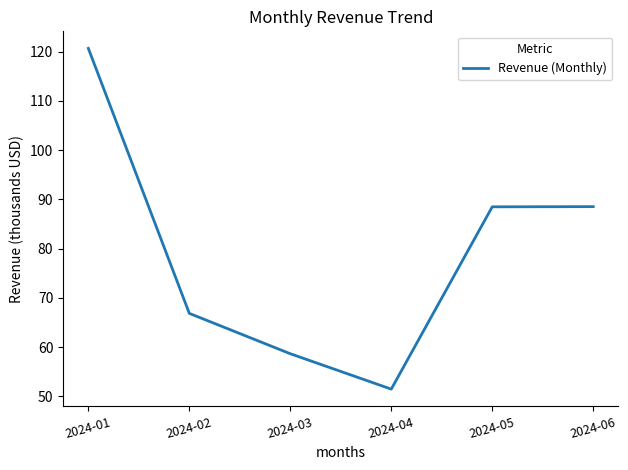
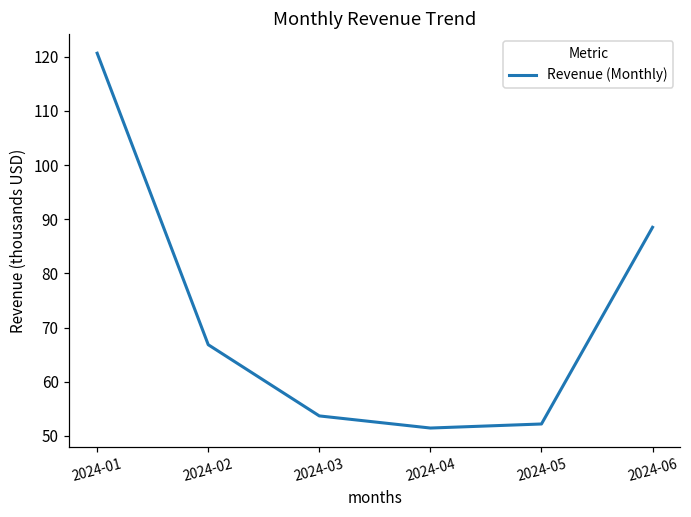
  {
    "2024-01": 121,
    "2024-02": 67,
-   "2024-03": 59,
+   "2024-03": 54,
    "2024-04": 51,
-   "2024-05": 88,
+   "2024-05": 52,
    "2024-06": 89
  }
